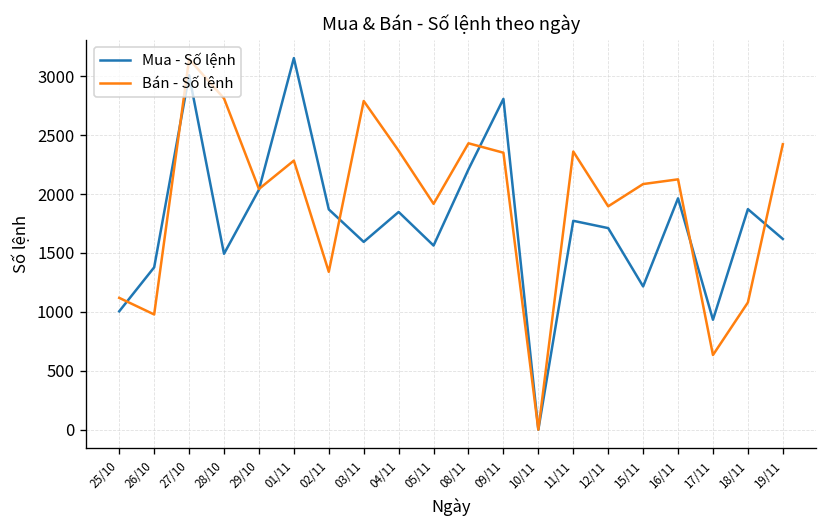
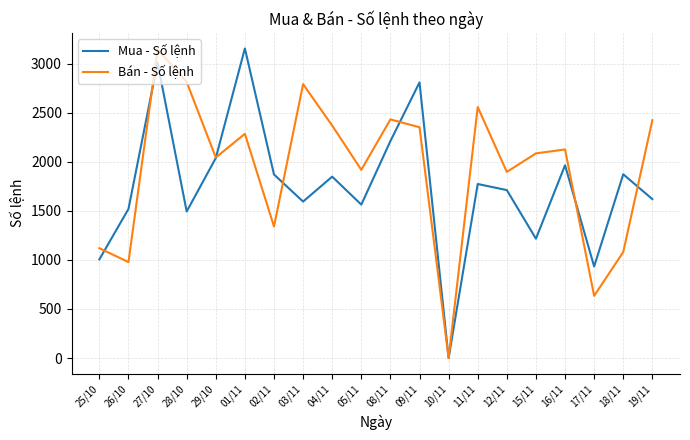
  {
    "Mua - Số lệnh": {
      "25/10": 1000,
-     "26/10": 1400,
+     "26/10": 1500,
      "28/10": 1500,
      "01/11": 3200,
      "02/11": 1900,
      "03/11": 1600,
      "04/11": 1800,
      "05/11": 1600,
      "08/11": 2200,
      "09/11": 2800,
      "11/11": 1800,
      "12/11": 1700,
      "15/11": 1200,
      "16/11": 2000,
      "17/11": 900,
      "18/11": 1900,
      "19/11": 1600
    },
    "Bán - Số lệnh": {
      "25/10": 1100,
      "26/10": 1000,
      "01/11": 2300,
      "02/11": 1300,
      "03/11": 2800,
      "04/11": 2400,
      "05/11": 1900,
      "08/11": 2400,
      "09/11": 2400,
-     "11/11": 2400,
+     "11/11": 2600,
      "12/11": 1900,
      "15/11": 2100,
      "16/11": 2100,
      "17/11": 600,
      "18/11": 1100,
      "19/11": 2400
    }
  }
